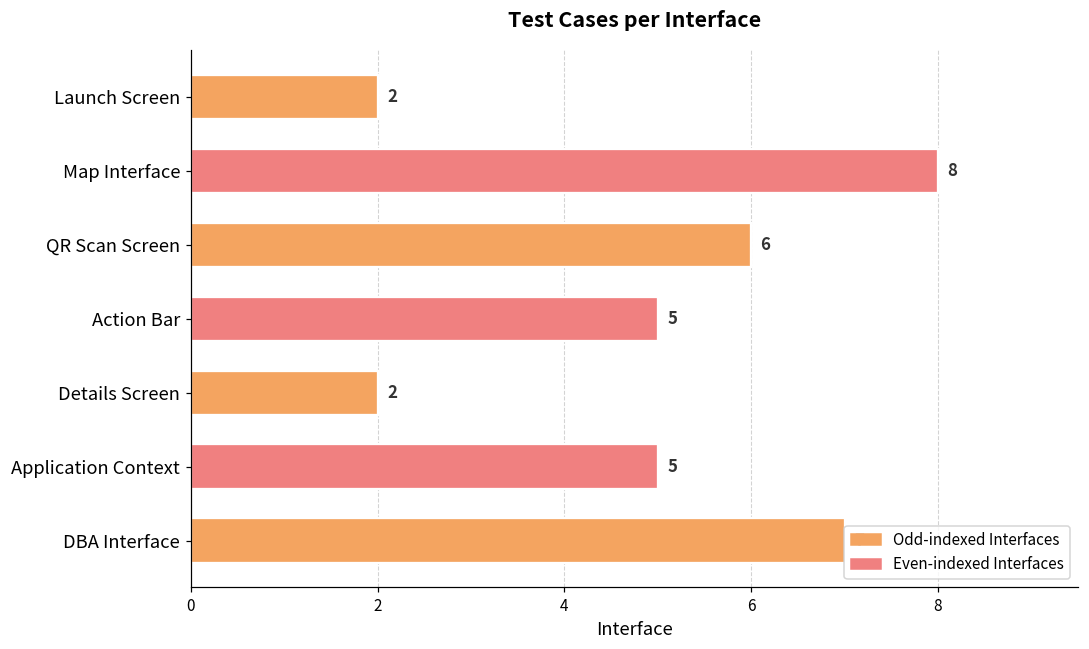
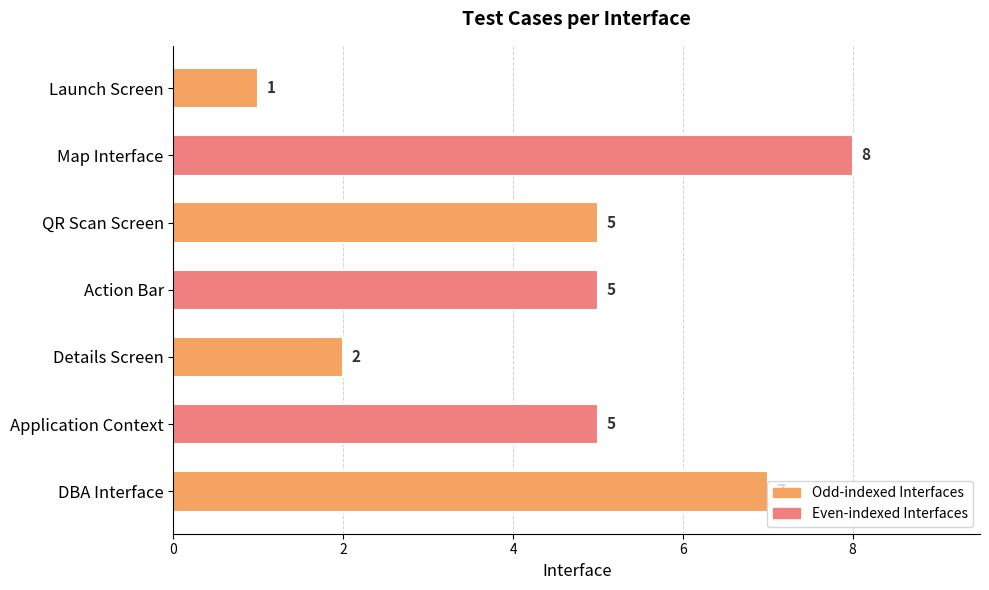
  {
-   "Launch Screen": 2,
+   "Launch Screen": 1,
    "Map Interface": 8,
-   "QR Scan Screen": 6,
+   "QR Scan Screen": 5,
    "Action Bar": 5,
    "Details Screen": 2,
    "Application Context": 5
  }
